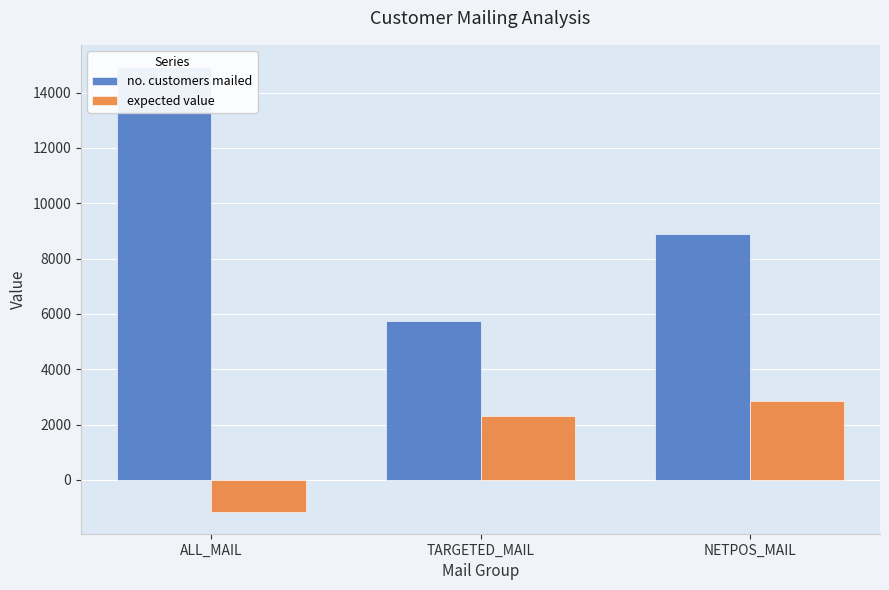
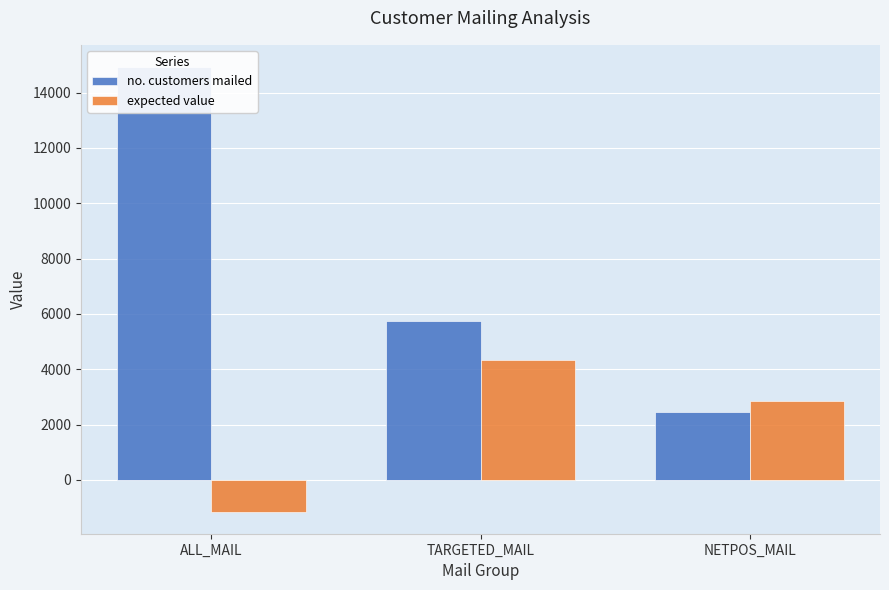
  {
    "no. customers mailed": {
      "TARGETED_MAIL": 5800,
-     "NETPOS_MAIL": 8900
+     "NETPOS_MAIL": 2500
    },
    "expected value": {
      "ALL_MAIL": -1100,
-     "TARGETED_MAIL": 2300,
+     "TARGETED_MAIL": 4300,
      "NETPOS_MAIL": 2900
    }
  }
